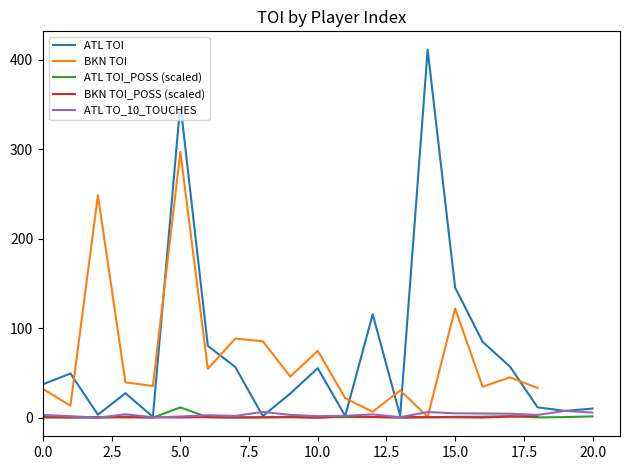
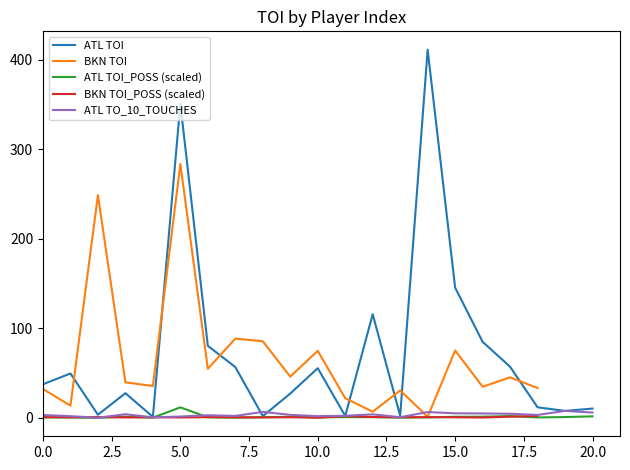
  {
    "ATL TOI": {
      "0.0": 40,
      "10.0": 60,
      "15.0": 150,
      "20.0": 10
    },
    "BKN TOI": {
      "0.0": 30,
-     "5.0": 300,
+     "5.0": 280,
      "10.0": 70,
-     "15.0": 120
+     "15.0": 80
    },
    "ATL TOI_POSS (scaled)": {
      "5.0": 10,
      "20.0": 0
    },
    "ATL TO_10_TOUCHES": {
      "15.0": 10,
      "20.0": 10
    }
  }
